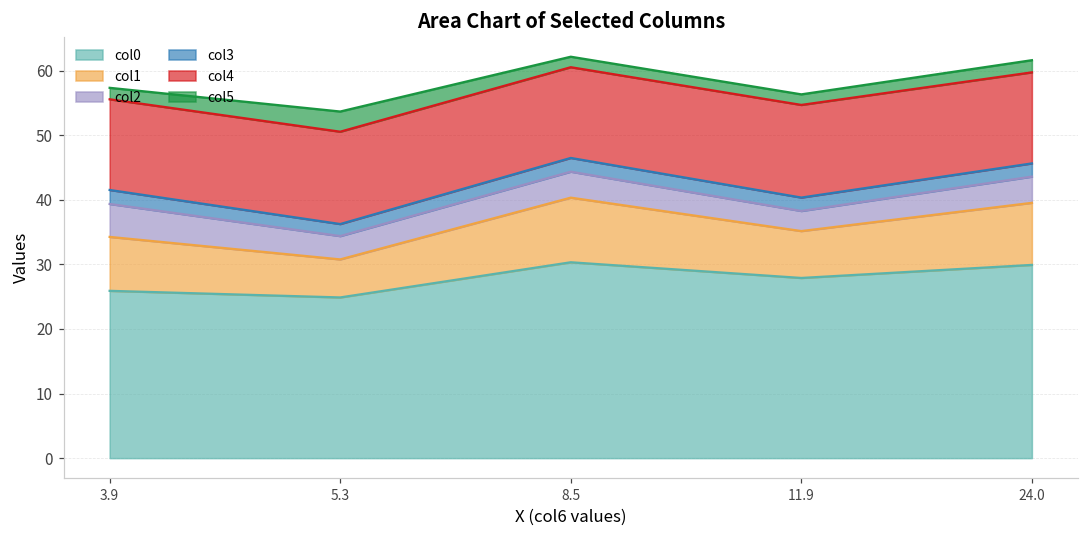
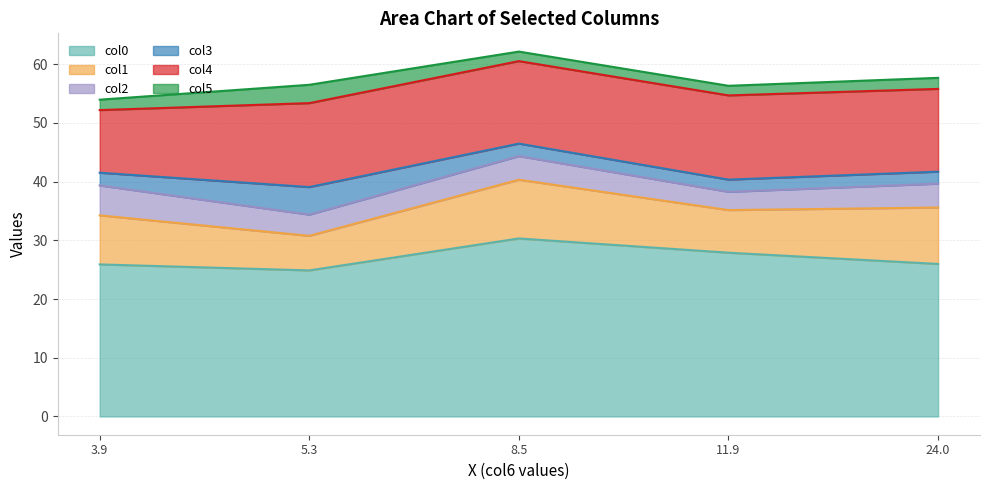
  {
    "col0": {
      "3.9": 26,
      "5.3": 25,
      "8.5": 30,
      "11.9": 28,
-     "24.0": 30
+     "24.0": 26
    },
    "col1": {
      "3.9": 8,
      "5.3": 6,
      "8.5": 10,
      "11.9": 7,
      "24.0": 10
    },
    "col2": {
      "3.9": 5,
      "5.3": 4,
      "8.5": 4,
      "11.9": 3,
      "24.0": 4
    },
    "col3": {
      "3.9": 2,
-     "5.3": 2,
+     "5.3": 5,
      "8.5": 2,
      "11.9": 2,
      "24.0": 2
    },
    "col4": {
-     "3.9": 14,
+     "3.9": 11,
      "5.3": 14,
      "8.5": 14,
      "11.9": 14,
      "24.0": 14
    },
    "col5": {
      "3.9": 2,
      "5.3": 3,
      "8.5": 2,
      "11.9": 2,
      "24.0": 2
    }
  }
